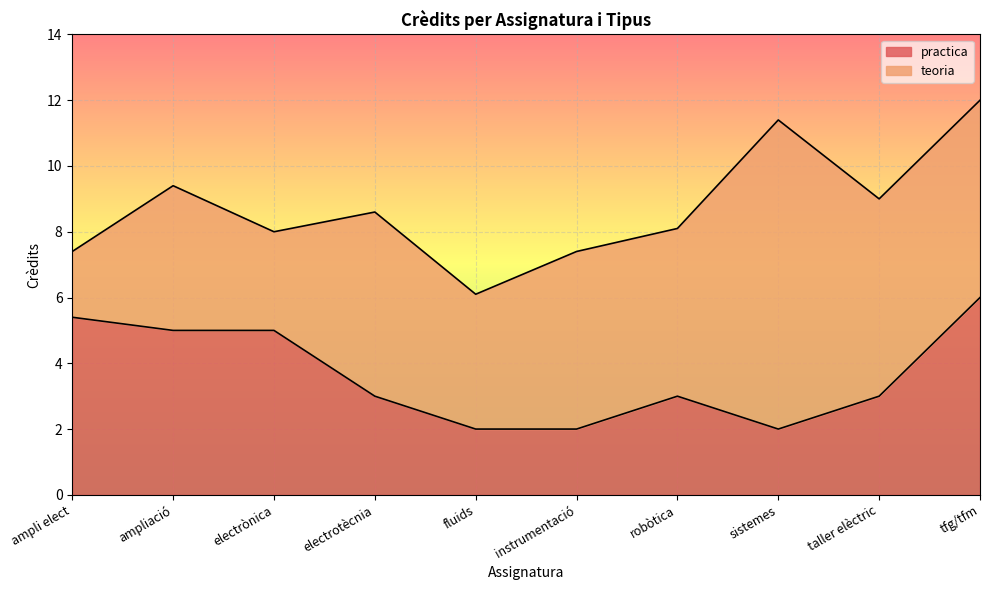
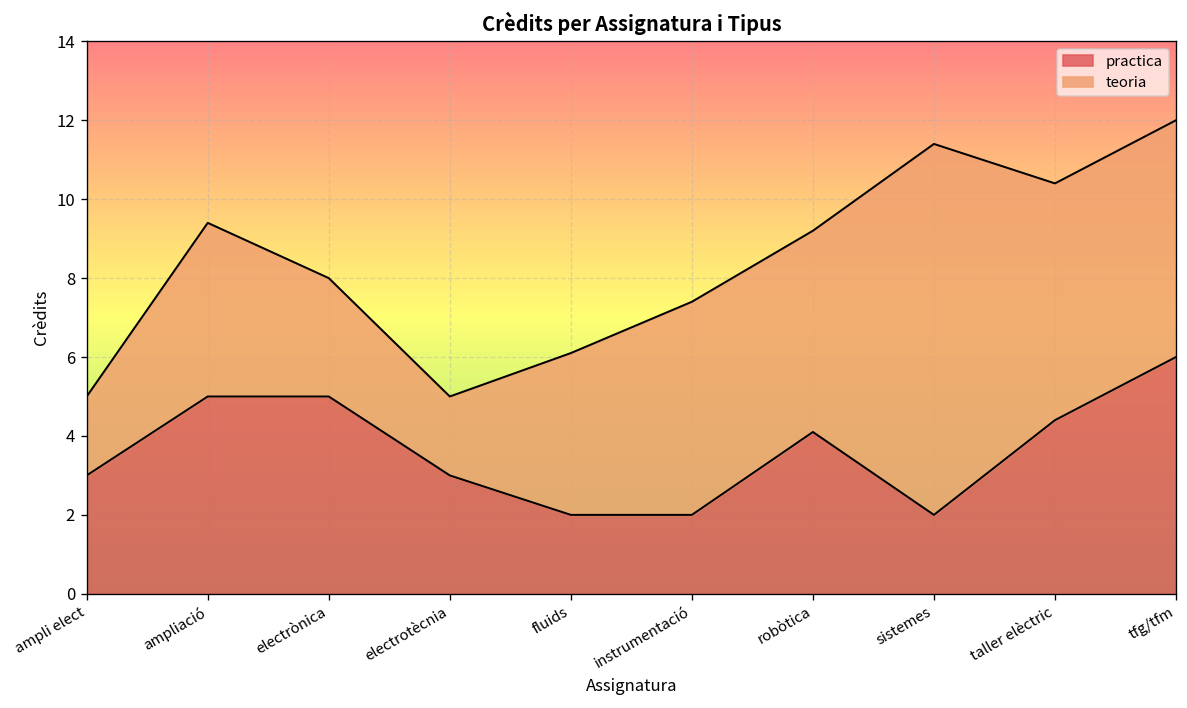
  {
    "practica": {
-     "ampli elect": 5.4,
+     "ampli elect": 3.0,
      "ampliació": 5.0,
      "electrònica": 5.0,
      "electrotècnia": 3.0,
      "fluids": 2.0,
      "instrumentació": 2.0,
-     "robòtica": 3.0,
+     "robòtica": 4.1,
      "sistemes": 2.0,
-     "taller elèctric": 3.0,
+     "taller elèctric": 4.4,
      "tfg/tfm": 6.0
    },
    "teoria": {
      "ampli elect": 2.0,
      "ampliació": 4.4,
      "electrònica": 3.0,
-     "electrotècnia": 5.6,
+     "electrotècnia": 2.0,
      "fluids": 4.1,
      "instrumentació": 5.4,
      "robòtica": 5.1,
      "sistemes": 9.4,
      "taller elèctric": 6.0,
      "tfg/tfm": 6.0
    }
  }
